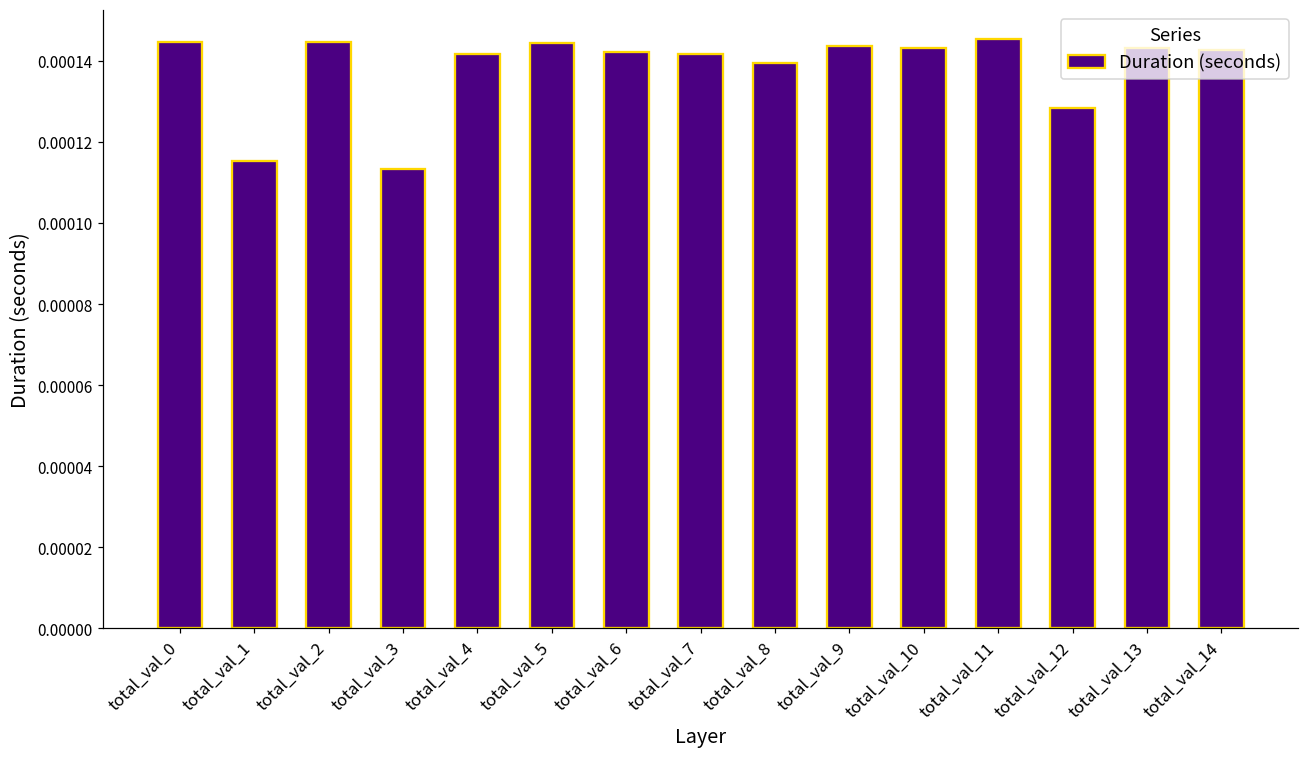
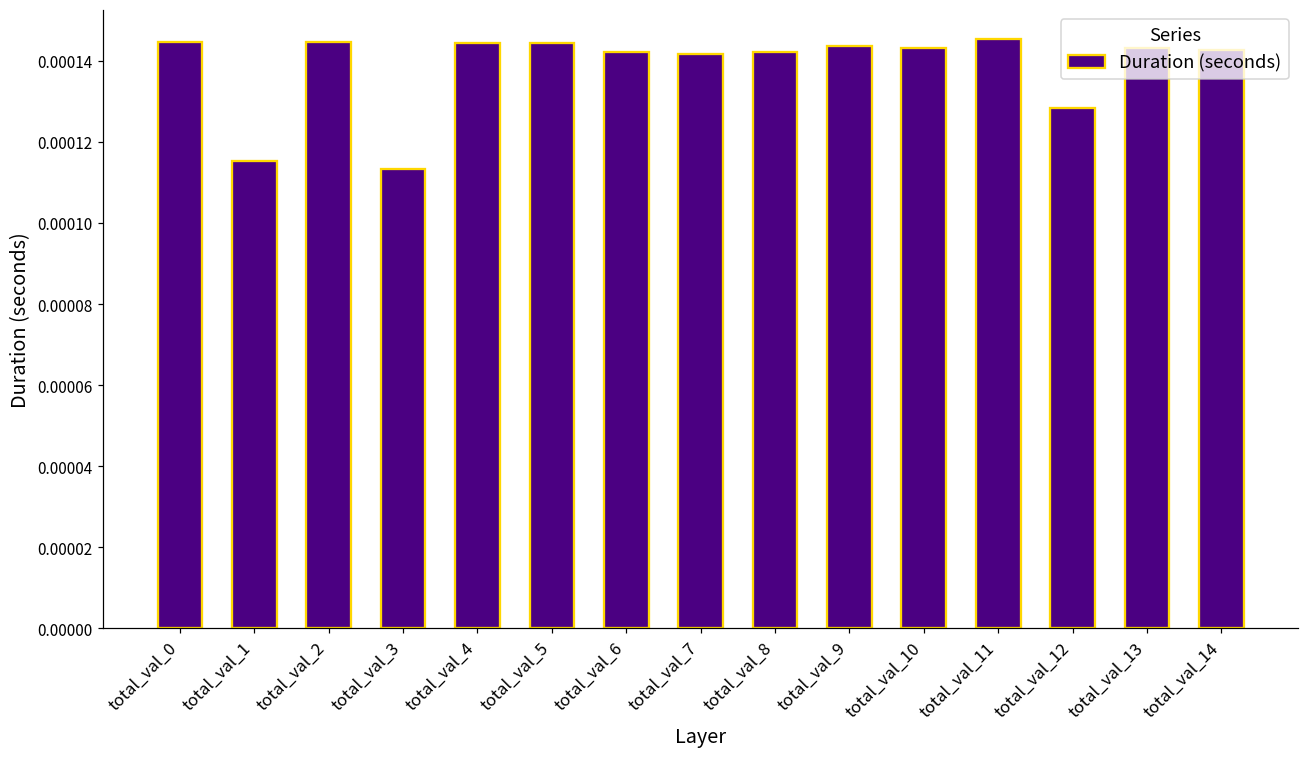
  {
    "total_val_0": 0.000145,
    "total_val_1": 0.000115,
    "total_val_2": 0.000145,
    "total_val_3": 0.000113,
-   "total_val_4": 0.000142,
+   "total_val_4": 0.000144,
    "total_val_5": 0.000144,
    "total_val_6": 0.000142,
    "total_val_7": 0.000142,
-   "total_val_8": 0.000140,
+   "total_val_8": 0.000142,
    "total_val_9": 0.000144,
    "total_val_10": 0.000143,
    "total_val_11": 0.000145,
    "total_val_12": 0.000128
  }
